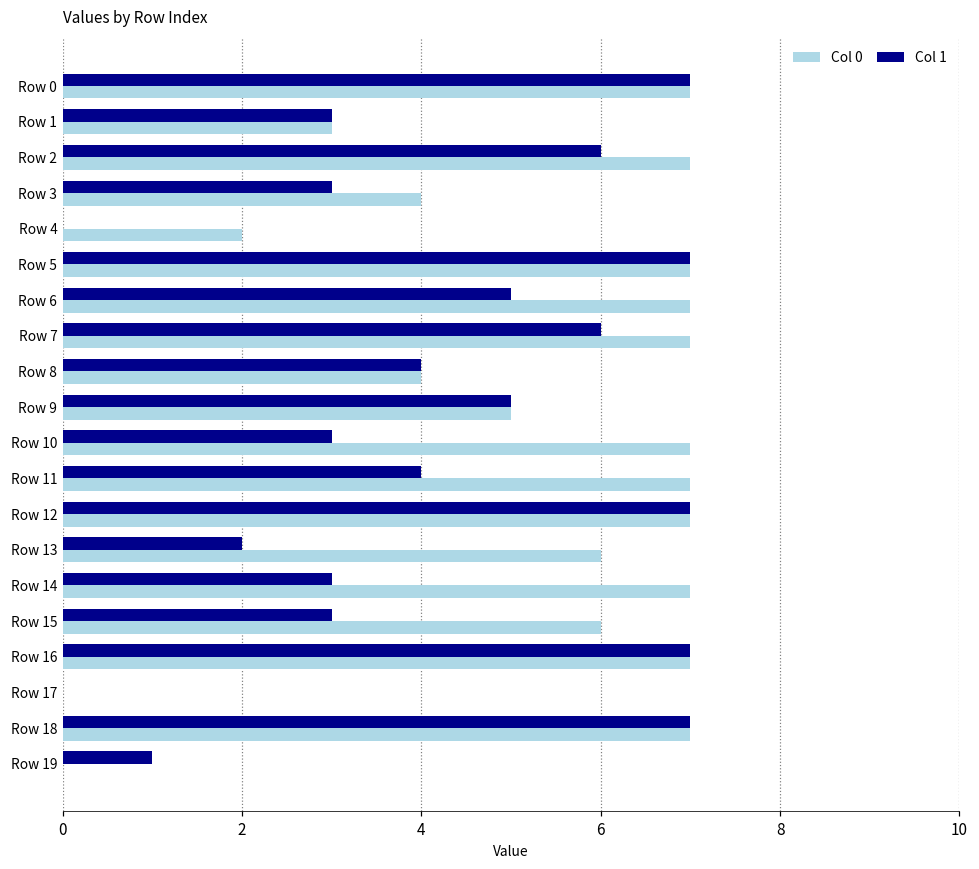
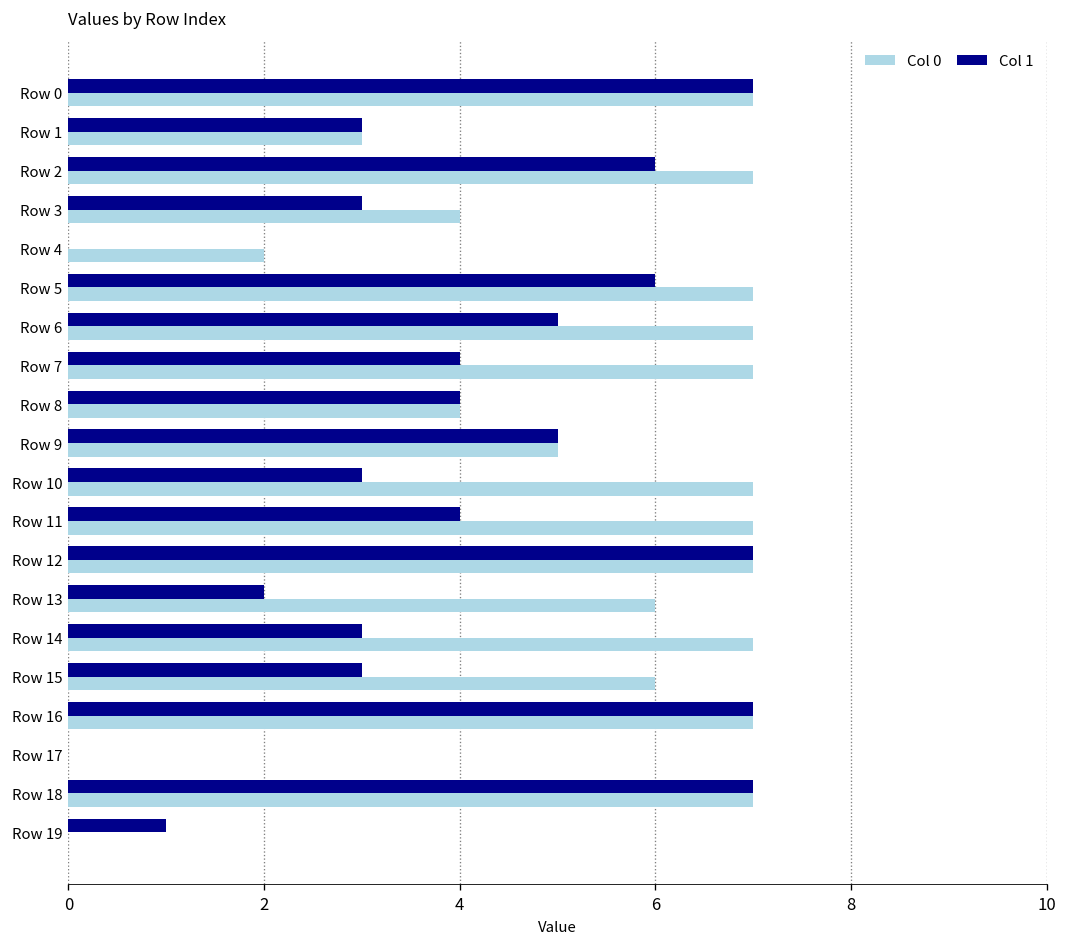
  {
    "Col 0": {
      "Row 0": 7,
      "Row 1": 3,
      "Row 2": 7,
      "Row 3": 4,
      "Row 4": 2,
      "Row 5": 7,
      "Row 6": 7,
      "Row 7": 7,
      "Row 8": 4,
      "Row 9": 5,
      "Row 10": 7,
      "Row 11": 7,
      "Row 12": 7,
      "Row 13": 6,
      "Row 14": 7,
      "Row 15": 6,
      "Row 16": 7,
      "Row 17": 0,
      "Row 18": 7,
      "Row 19": 0
    },
    "Col 1": {
      "Row 0": 7,
      "Row 1": 3,
      "Row 2": 6,
      "Row 3": 3,
      "Row 4": 0,
-     "Row 5": 7,
+     "Row 5": 6,
      "Row 6": 5,
-     "Row 7": 6,
+     "Row 7": 4,
      "Row 8": 4,
      "Row 9": 5,
      "Row 10": 3,
      "Row 11": 4,
      "Row 12": 7,
      "Row 13": 2,
      "Row 14": 3,
      "Row 15": 3,
      "Row 16": 7,
      "Row 17": 0,
      "Row 18": 7,
      "Row 19": 1
    }
  }
